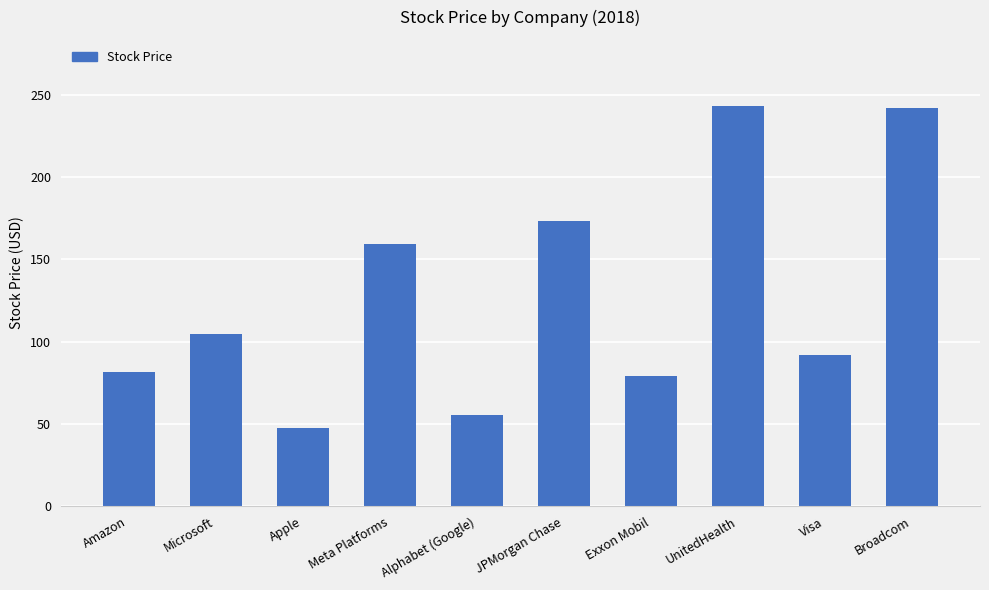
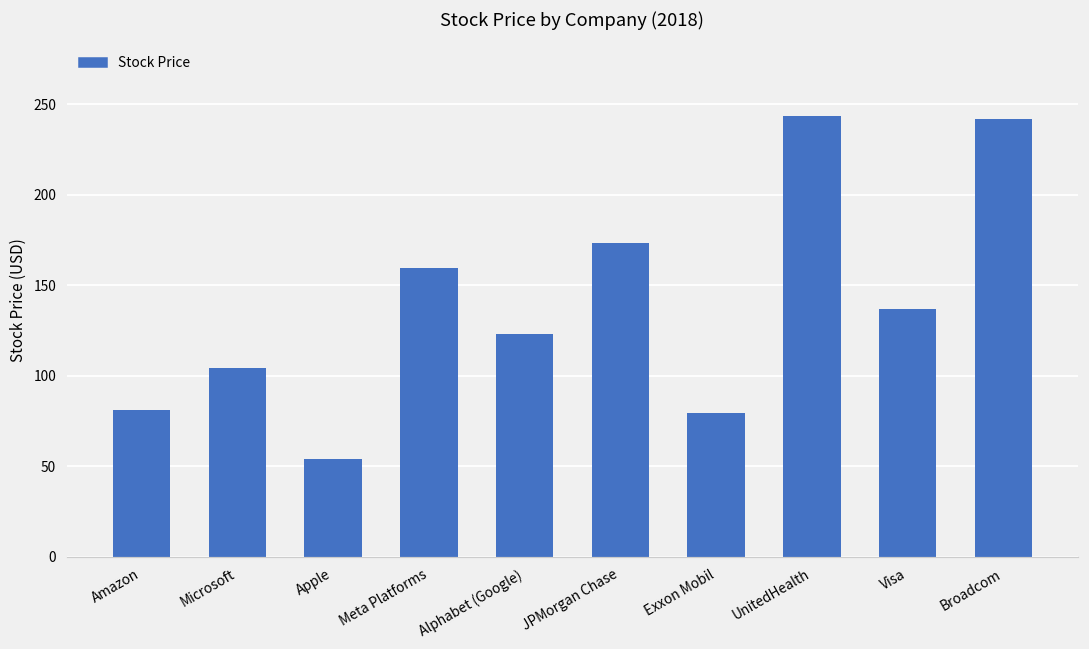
  {
    "Amazon": 81,
    "Microsoft": 104,
-   "Apple": 47,
+   "Apple": 54,
    "Meta Platforms": 159,
-   "Alphabet (Google)": 55,
+   "Alphabet (Google)": 123,
    "JPMorgan Chase": 174,
    "Exxon Mobil": 79,
    "UnitedHealth": 243,
-   "Visa": 92,
+   "Visa": 137,
    "Broadcom": 242
  }
